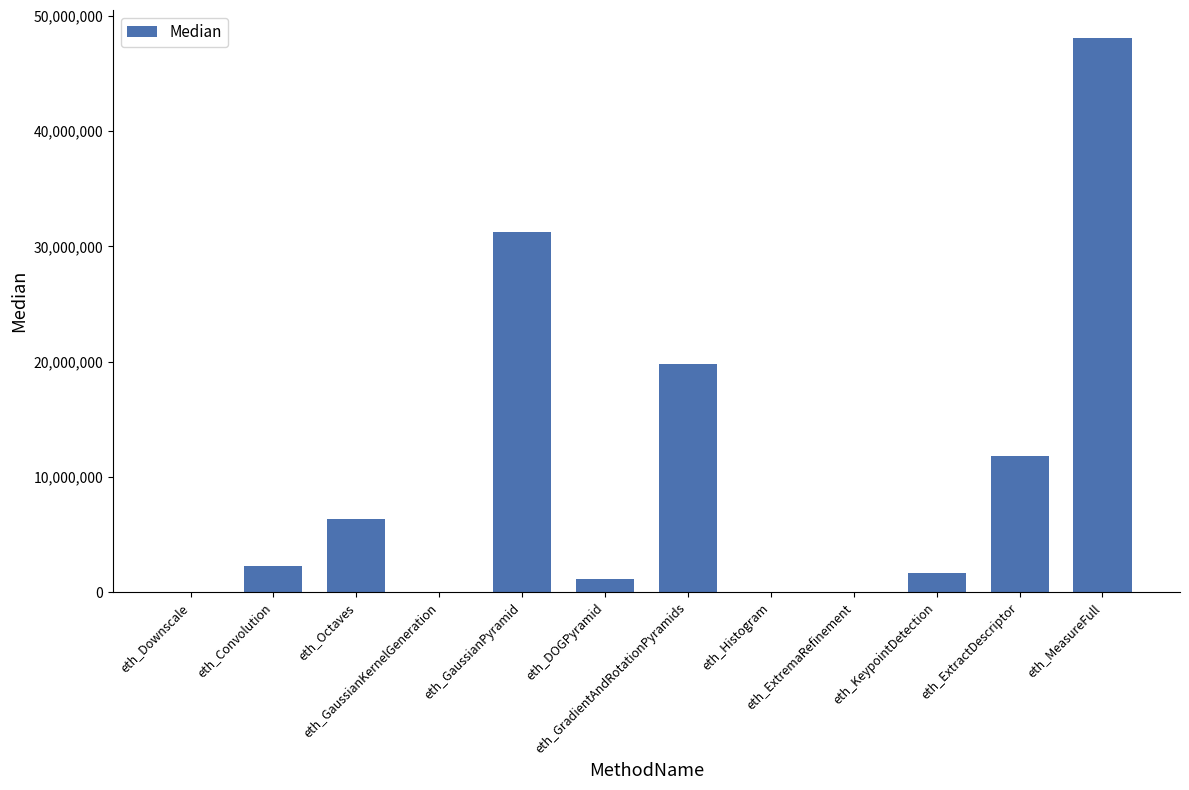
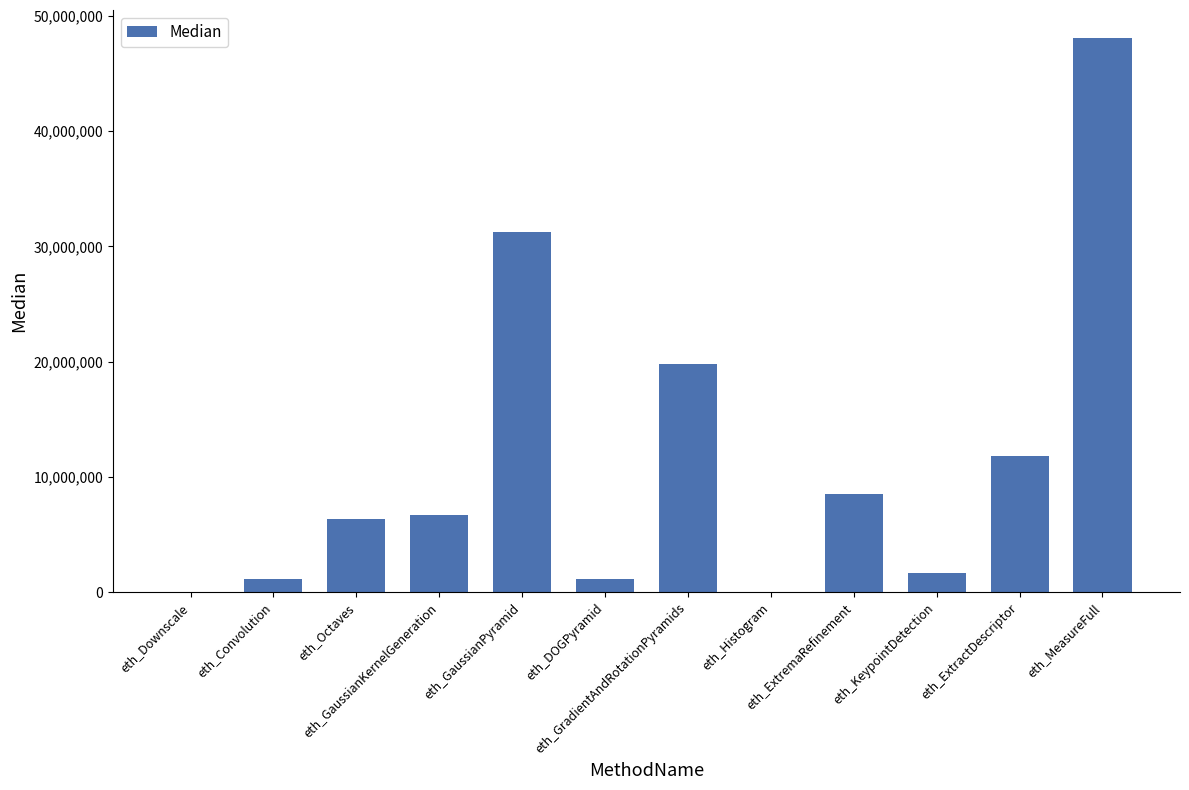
  {
-   "eth_Convolution": "2,300,000",
+   "eth_Convolution": "1,100,000",
    "eth_Octaves": "6,400,000",
-   "eth_GaussianKernelGeneration": "0",
+   "eth_GaussianKernelGeneration": "6,700,000",
    "eth_GaussianPyramid": "31,300,000",
    "eth_DOGPyramid": "1,100,000",
    "eth_GradientAndRotationPyramids": "19,800,000",
-   "eth_ExtremaRefinement": "0",
+   "eth_ExtremaRefinement": "8,500,000",
    "eth_KeypointDetection": "1,600,000",
    "eth_ExtractDescriptor": "11,800,000",
    "eth_MeasureFull": "48,100,000"
  }
